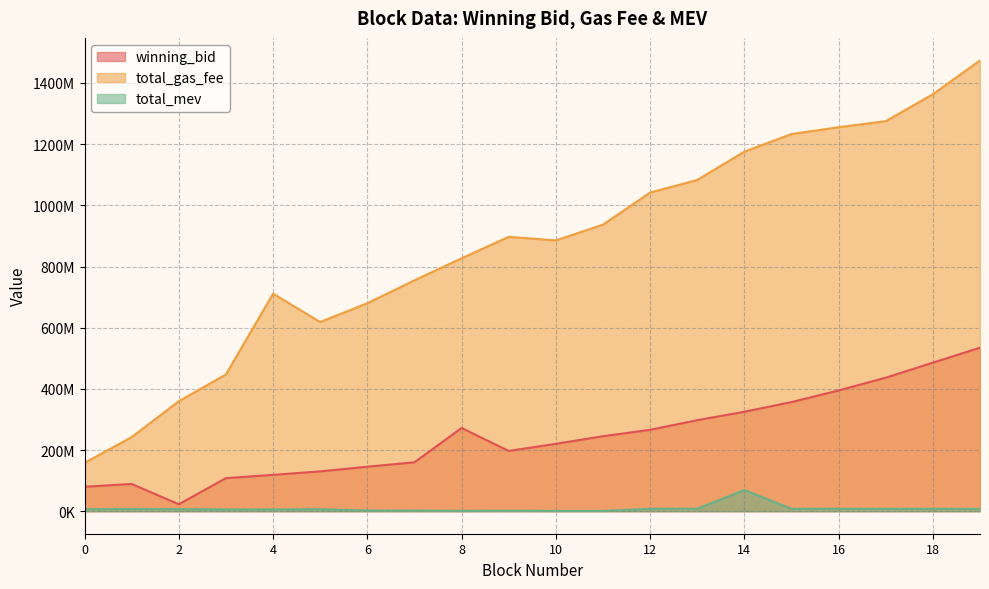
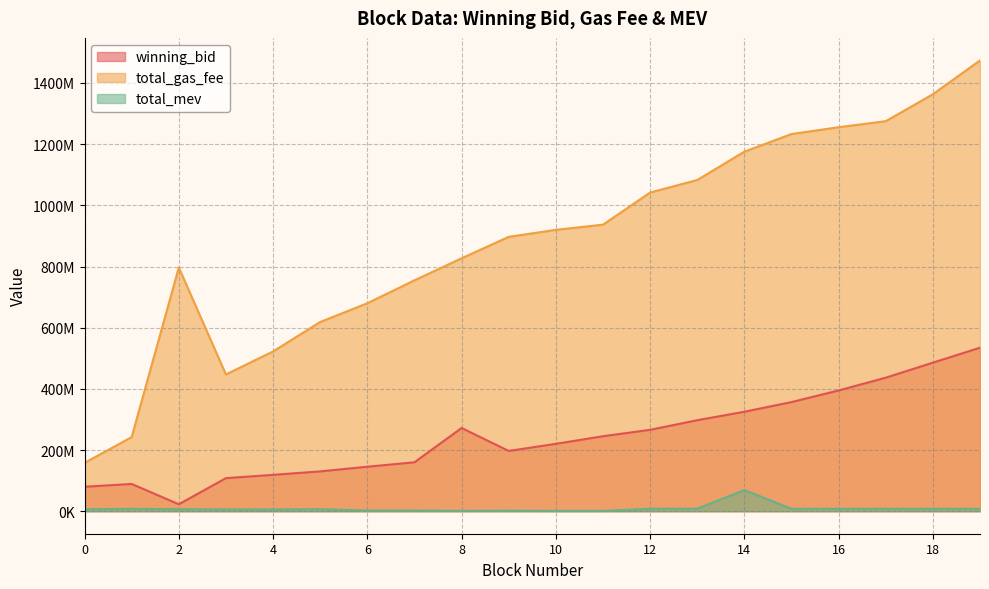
  {
    "winning_bid": {
      "0": 80000000,
      "2": 20000000,
      "4": 120000000,
      "6": 150000000,
      "8": 270000000,
      "10": 220000000,
      "12": 270000000,
      "14": 330000000,
      "16": 390000000,
      "18": 490000000
    },
    "total_gas_fee": {
      "0": 160000000,
-     "2": 360000000,
-     "4": 710000000,
+     "2": 800000000,
+     "4": 520000000,
      "6": 680000000,
      "8": 830000000,
-     "10": 890000000,
+     "10": 920000000,
      "12": 1040000000,
      "14": 1180000000,
      "16": 1260000000,
      "18": 1360000000
    },
    "total_mev": {
      "0": 10000000,
      "2": 10000000,
      "4": 10000000,
      "6": 0,
      "8": 0,
      "10": 0,
      "12": 10000000,
      "14": 70000000,
      "16": 10000000,
      "18": 10000000
    }
  }
